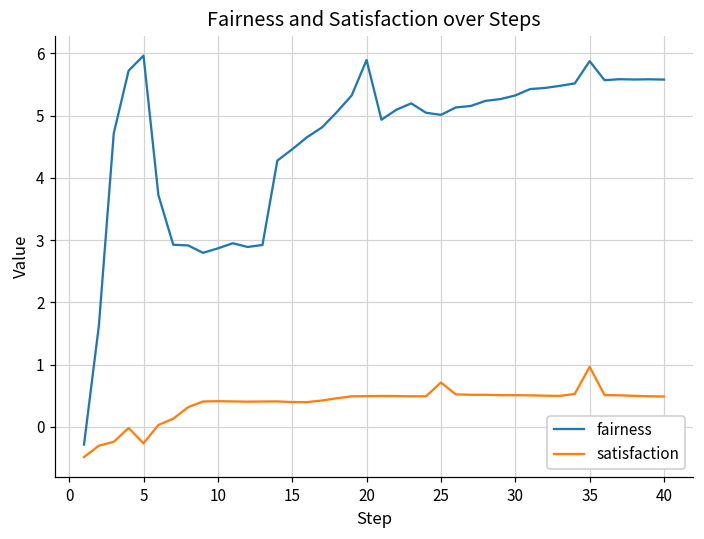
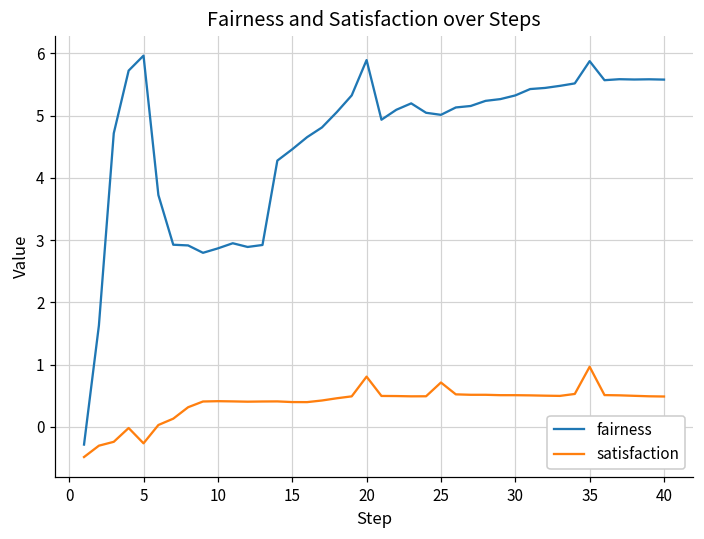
  {
    "fairness": {
      "5": 6.0,
      "10": 2.9,
      "15": 4.5,
      "20": 5.9,
      "25": 5.0,
      "30": 5.3,
      "35": 5.9,
      "40": 5.6
    },
    "satisfaction": {
      "5": -0.3,
      "10": 0.4,
      "15": 0.4,
-     "20": 0.5,
+     "20": 0.8,
      "25": 0.7,
      "30": 0.5,
      "35": 1.0,
      "40": 0.5
    }
  }
